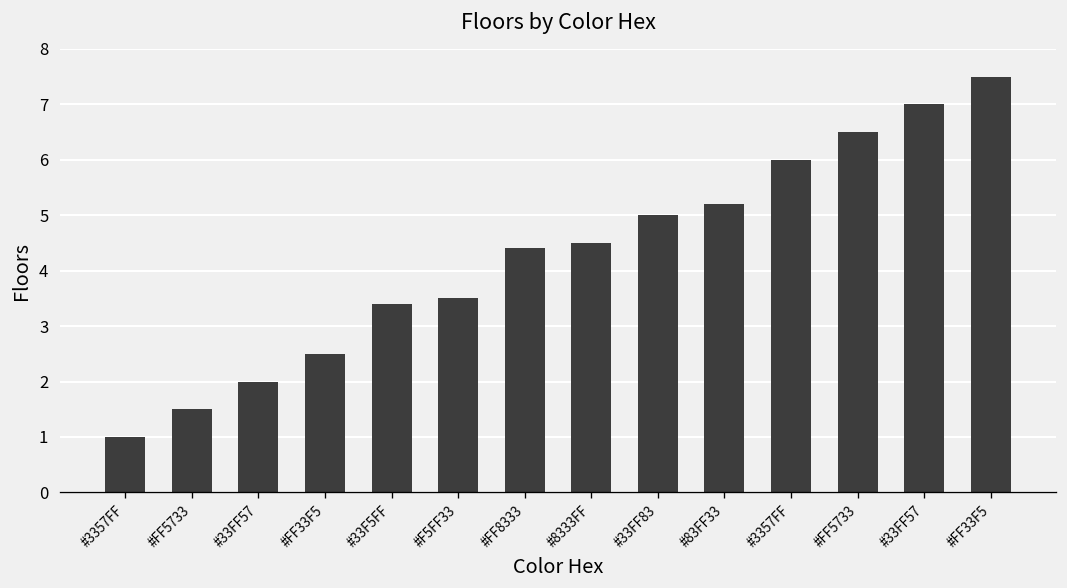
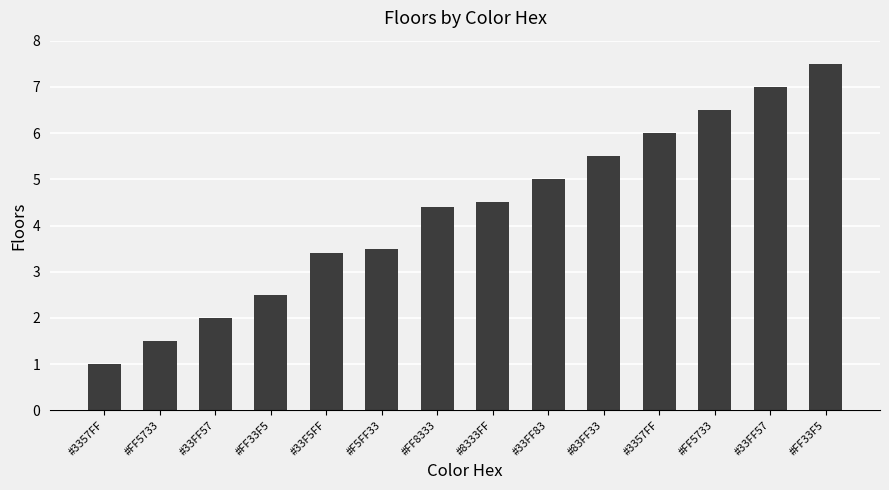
  {
    "#33F5FF": 3.4,
    "#F5FF33": 3.5,
    "#FF8333": 4.4,
    "#8333FF": 4.5,
    "#33FF83": 5.0,
-   "#83FF33": 5.2
+   "#83FF33": 5.5
  }
